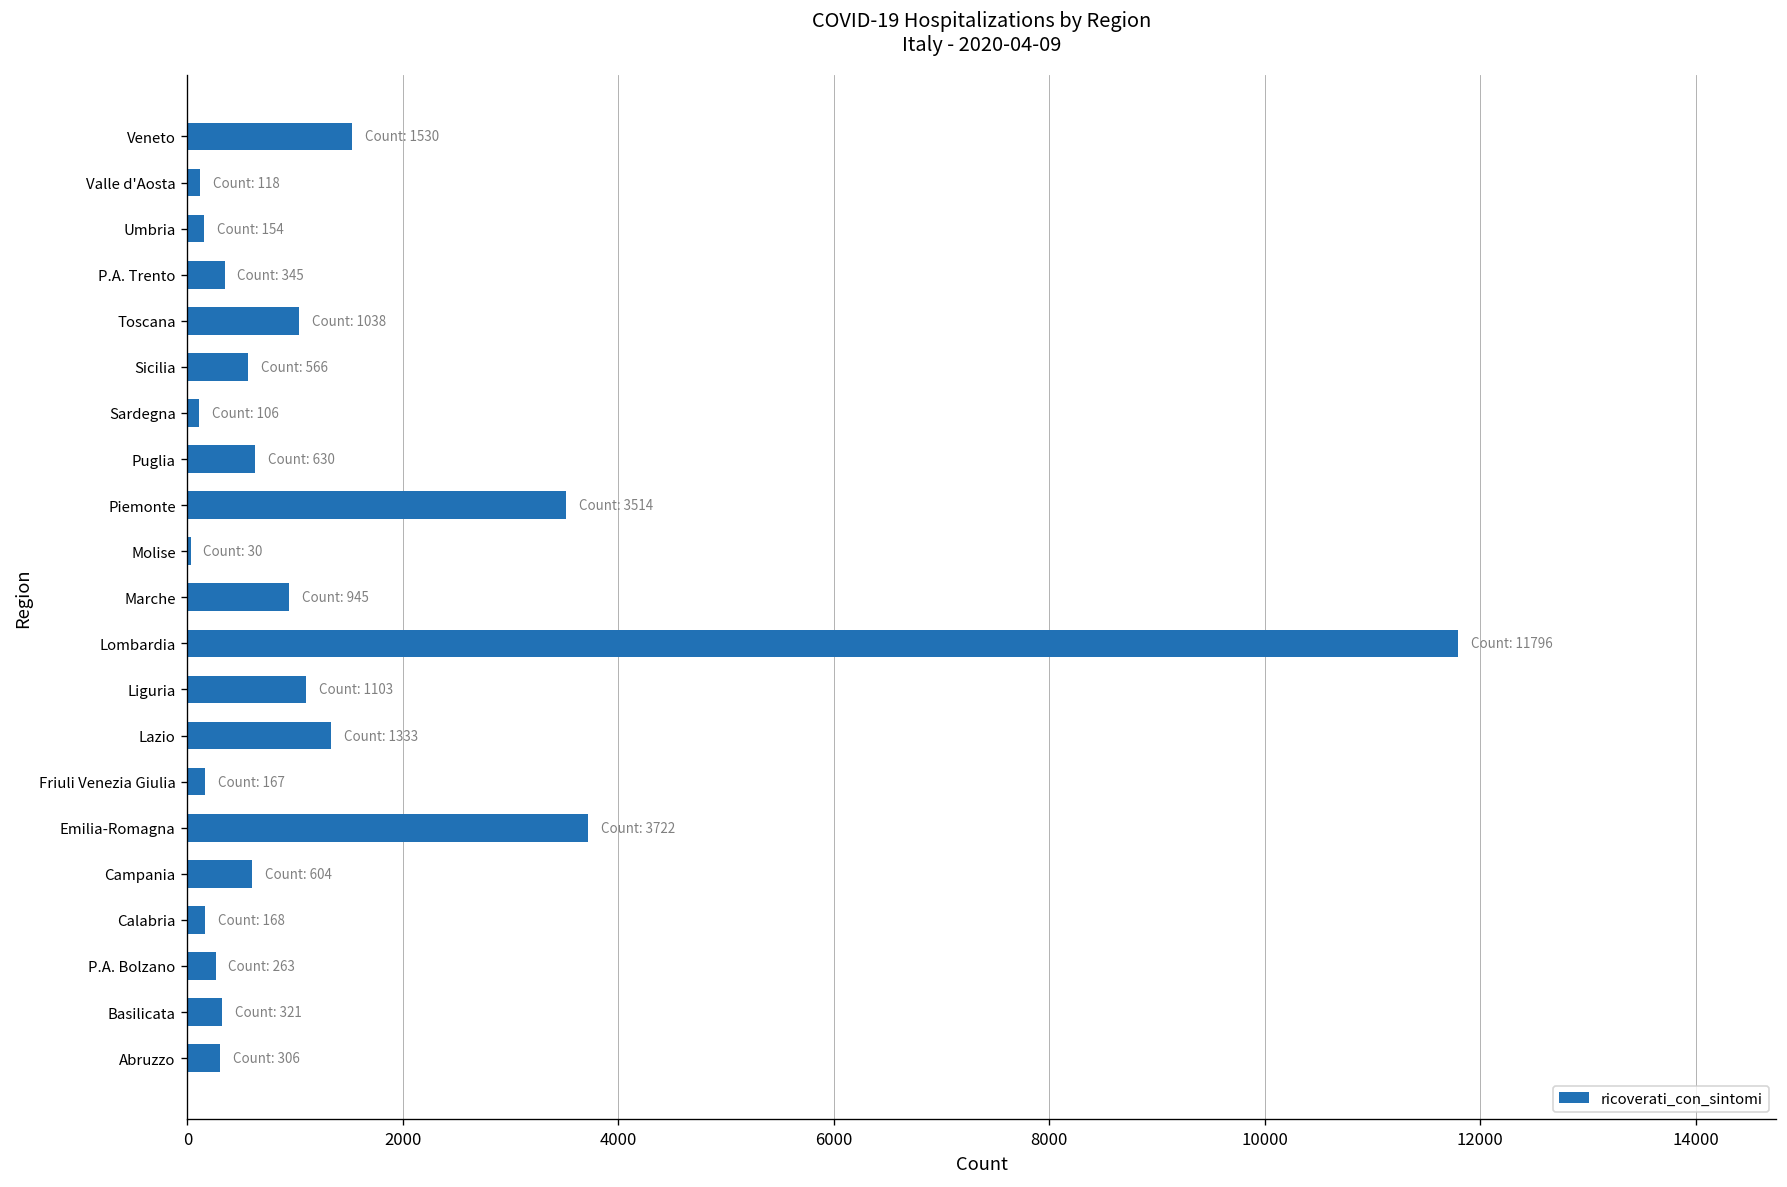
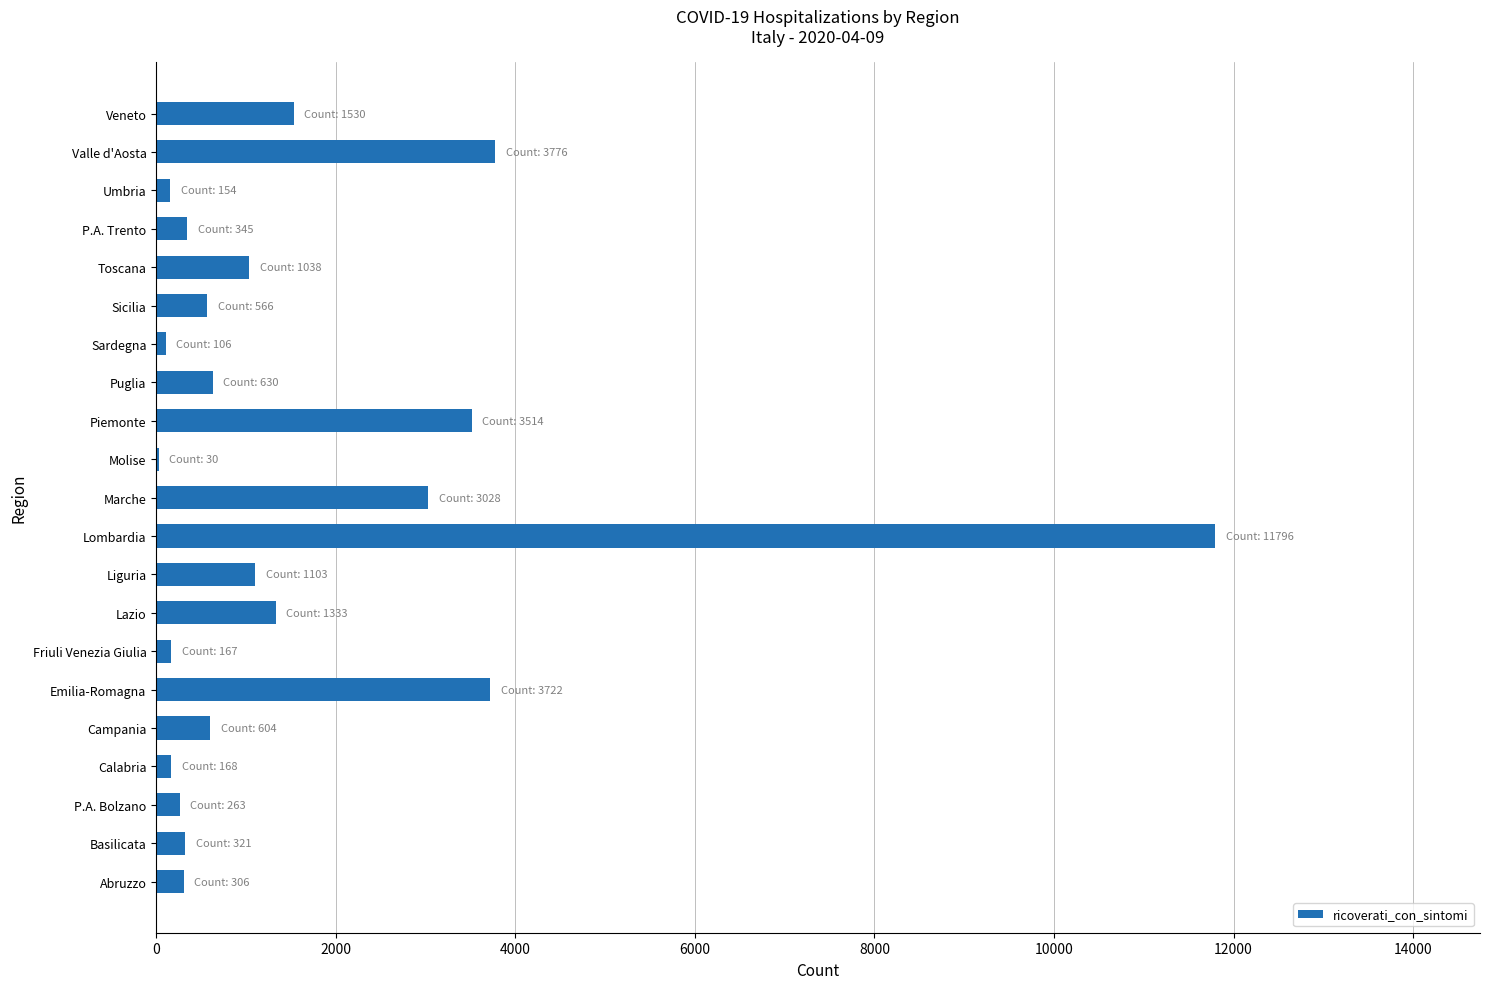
  {
    "Veneto": 1530,
-   "Valle d'Aosta": 118,
+   "Valle d'Aosta": 3776,
    "Umbria": 154,
    "P.A. Trento": 345,
    "Toscana": 1038,
    "Sicilia": 566,
    "Sardegna": 106,
    "Puglia": 630,
    "Piemonte": 3514,
    "Molise": 30,
-   "Marche": 945,
+   "Marche": 3028,
    "Lombardia": 11796,
    "Liguria": 1103,
    "Lazio": 1333,
    "Friuli Venezia Giulia": 167,
    "Emilia-Romagna": 3722,
    "Campania": 604,
    "Calabria": 168,
    "P.A. Bolzano": 263,
    "Basilicata": 321,
    "Abruzzo": 306
  }
